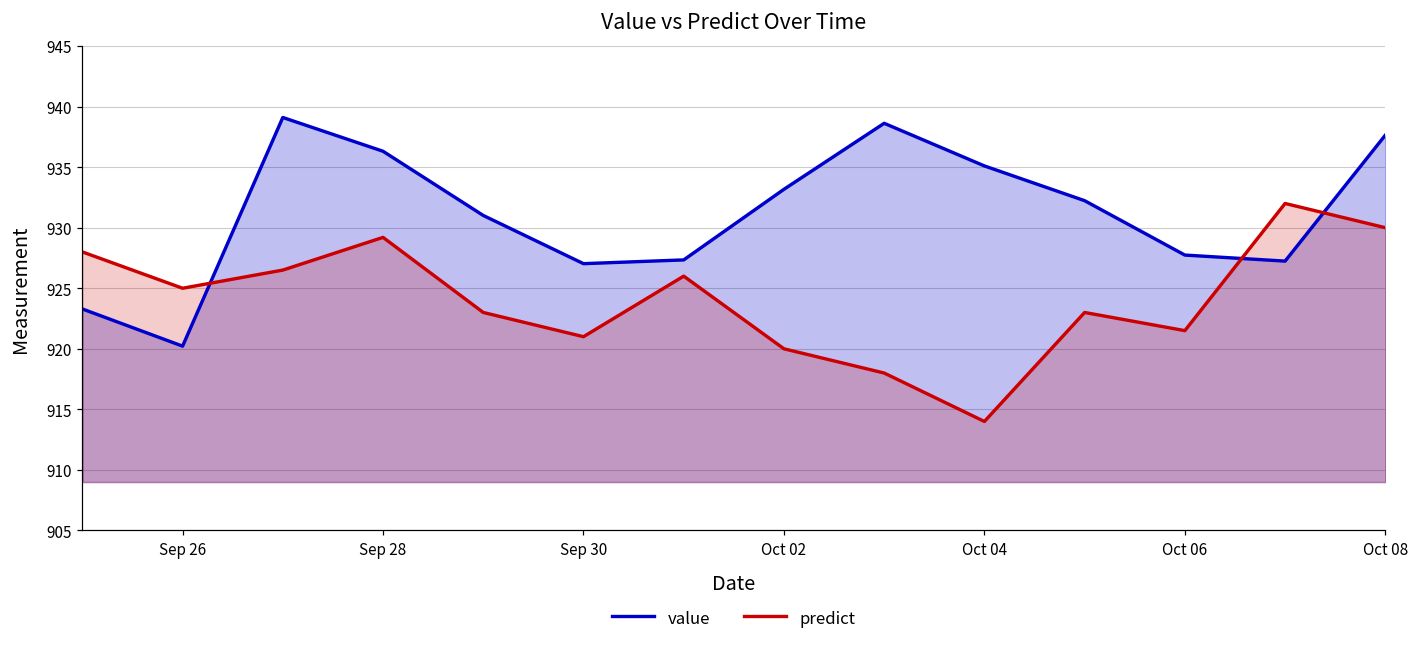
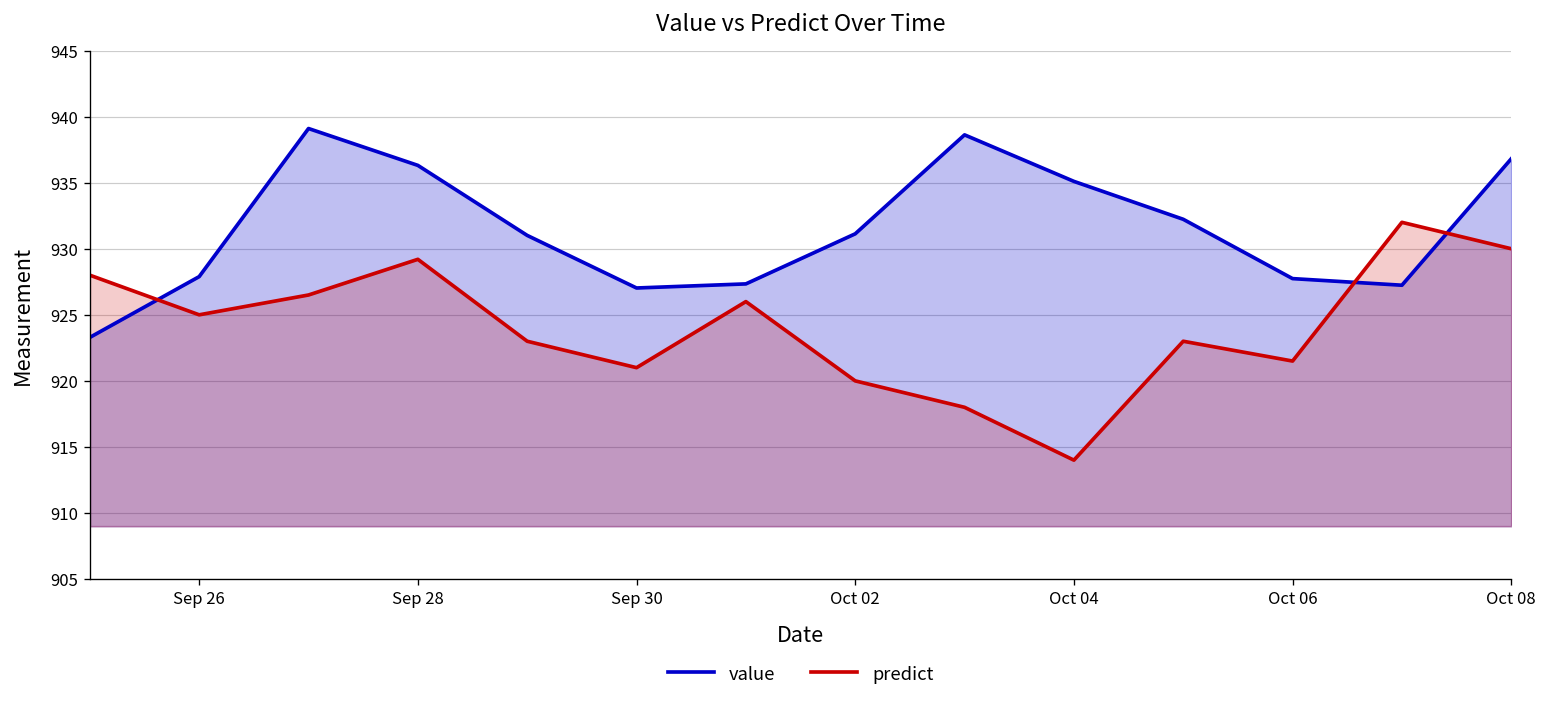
  {
    "value": {
-     "Sep 26": 920.2,
+     "Sep 26": 927.9,
      "Sep 28": 936.3,
      "Sep 30": 927.0,
-     "Oct 02": 933.2,
+     "Oct 02": 931.1,
      "Oct 04": 935.1,
      "Oct 06": 927.7,
-     "Oct 08": 937.6
+     "Oct 08": 936.8
    },
    "predict": {
      "Sep 26": 925.0,
      "Sep 28": 929.2,
      "Sep 30": 921.0,
      "Oct 02": 920.0,
      "Oct 04": 914.0,
      "Oct 06": 921.5,
      "Oct 08": 930.0
    }
  }
